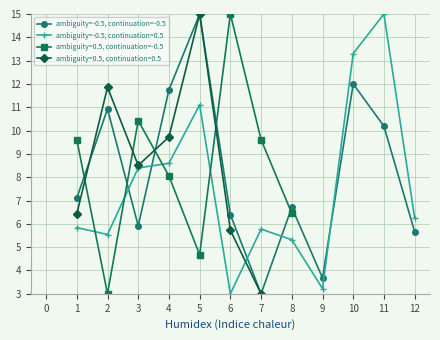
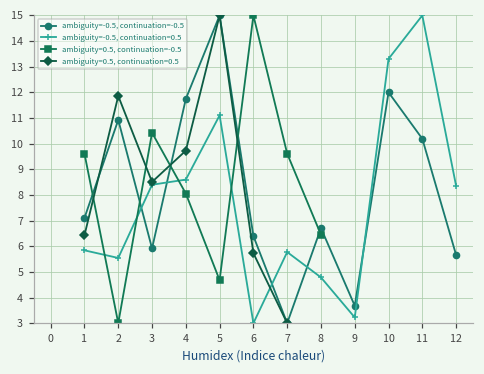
  {
    "ambiguity=-0.5, continuation=0.5": {
      "1": 5.8,
      "2": 5.5,
      "4": 8.6,
      "5": 11.1,
      "6": 3.0,
      "7": 5.8,
-     "8": 5.3,
+     "8": 4.8,
      "9": 3.2,
      "10": 13.3,
      "11": 15.0,
-     "12": 6.3
+     "12": 8.4
    }
  }
